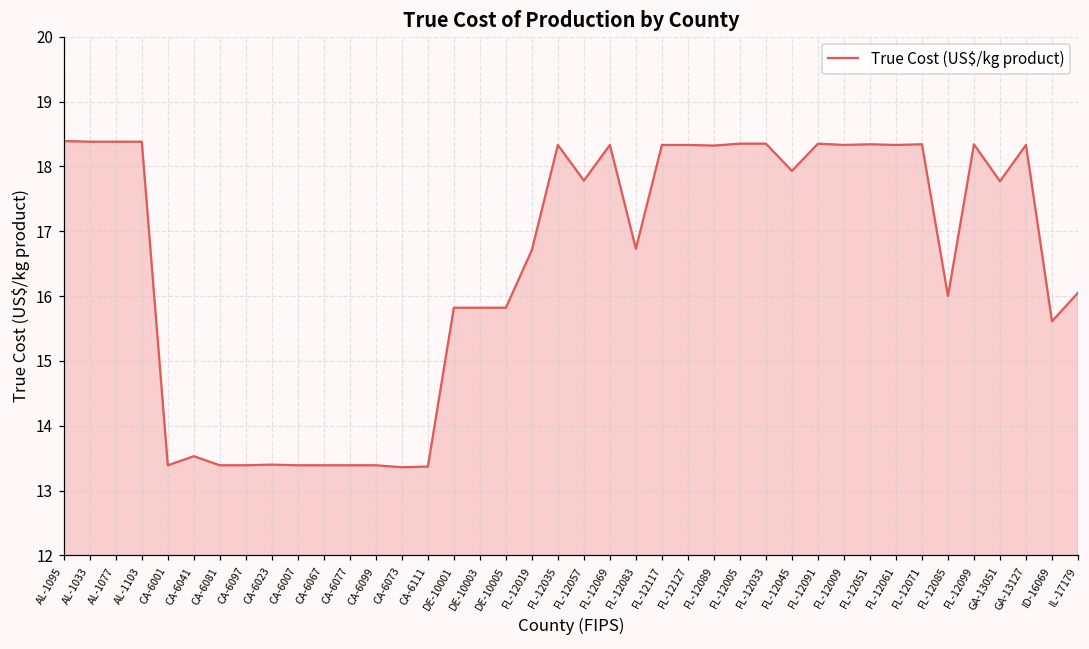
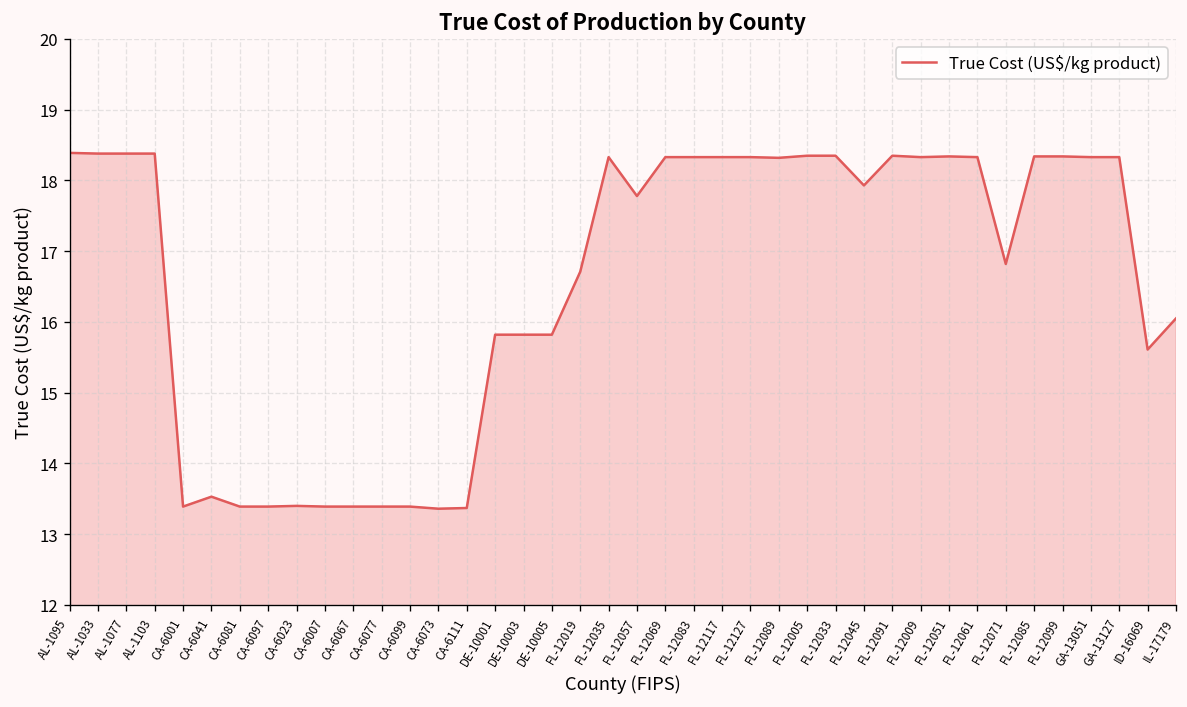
  {
    "AL-1095": 18.4,
    "AL-1033": 18.4,
    "AL-1077": 18.4,
    "AL-1103": 18.4,
    "CA-6001": 13.4,
    "CA-6041": 13.5,
    "CA-6081": 13.4,
    "CA-6097": 13.4,
    "CA-6023": 13.4,
    "CA-6007": 13.4,
    "CA-6067": 13.4,
    "CA-6077": 13.4,
    "CA-6099": 13.4,
    "CA-6073": 13.4,
    "CA-6111": 13.4,
    "DE-10001": 15.8,
    "DE-10003": 15.8,
    "DE-10005": 15.8,
    "FL-12019": 16.7,
    "FL-12035": 18.3,
    "FL-12057": 17.8,
    "FL-12069": 18.3,
-   "FL-12083": 16.7,
+   "FL-12083": 18.3,
    "FL-12117": 18.3,
    "FL-12127": 18.3,
    "FL-12089": 18.3,
    "FL-12005": 18.4,
    "FL-12033": 18.4,
    "FL-12045": 17.9,
    "FL-12091": 18.4,
    "FL-12009": 18.3,
    "FL-12051": 18.3,
    "FL-12061": 18.3,
-   "FL-12071": 18.3,
-   "FL-12085": 16.0,
+   "FL-12071": 16.8,
+   "FL-12085": 18.3,
    "FL-12099": 18.3,
-   "GA-13051": 17.8,
+   "GA-13051": 18.3,
    "GA-13127": 18.3,
    "ID-16069": 15.6,
    "IL-17179": 16.1
  }
